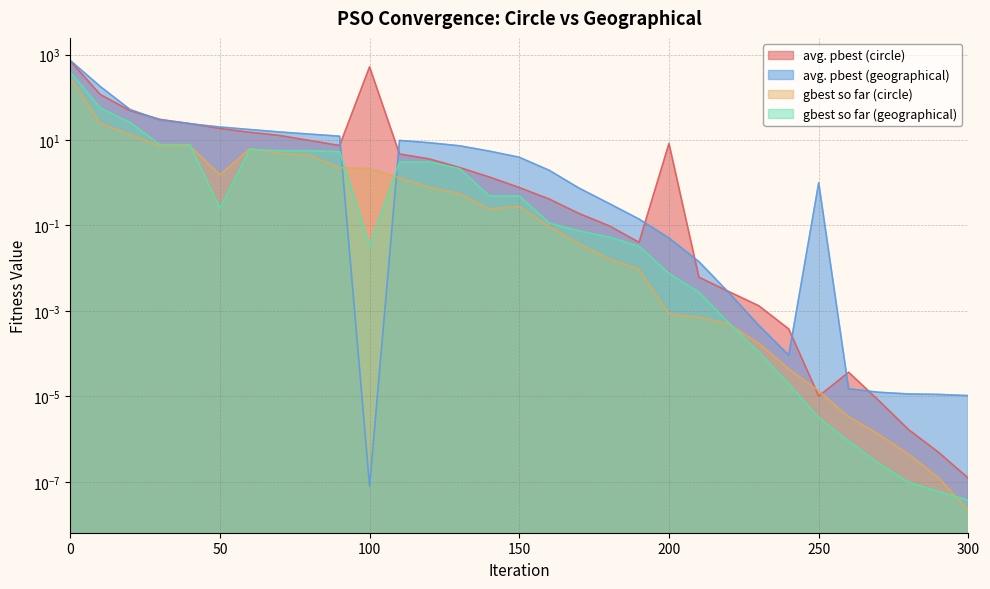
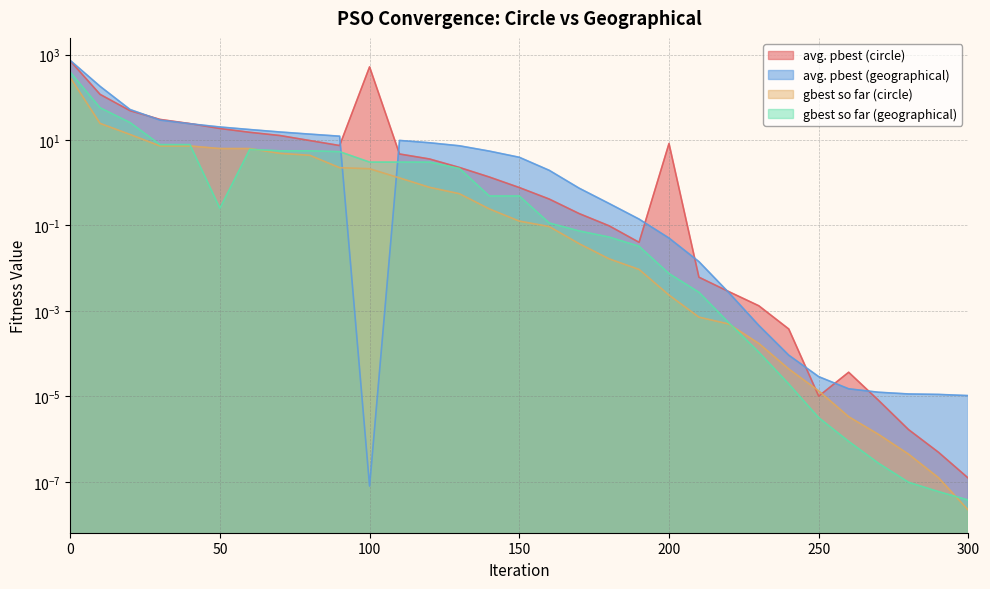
  {
    "avg. pbest (circle)": {
      "100": 500,
      "150": 0.8,
      "200": 8,
      "250": 0.000010,
      "300": 0.00000012
    },
    "avg. pbest (geographical)": {
      "100": 0.00000008,
      "150": 4,
      "200": 0.05,
-     "250": 1,
+     "250": 0,
      "300": 0.000010
    },
    "gbest so far (circle)": {
      "0": 300,
-     "50": 1.5,
+     "50": 6,
      "100": 2,
-     "150": 0.3,
-     "200": 0.0008,
+     "150": 0.13,
+     "200": 0.002,
      "250": 0.000013,
      "300": 0.00000002
    },
    "gbest so far (geographical)": {
      "0": 400,
      "50": 0.3,
-     "100": 0.03,
+     "100": 3,
      "150": 0.5,
      "200": 0.007,
      "250": 0.000003,
      "300": 0.00000004
    }
  }
